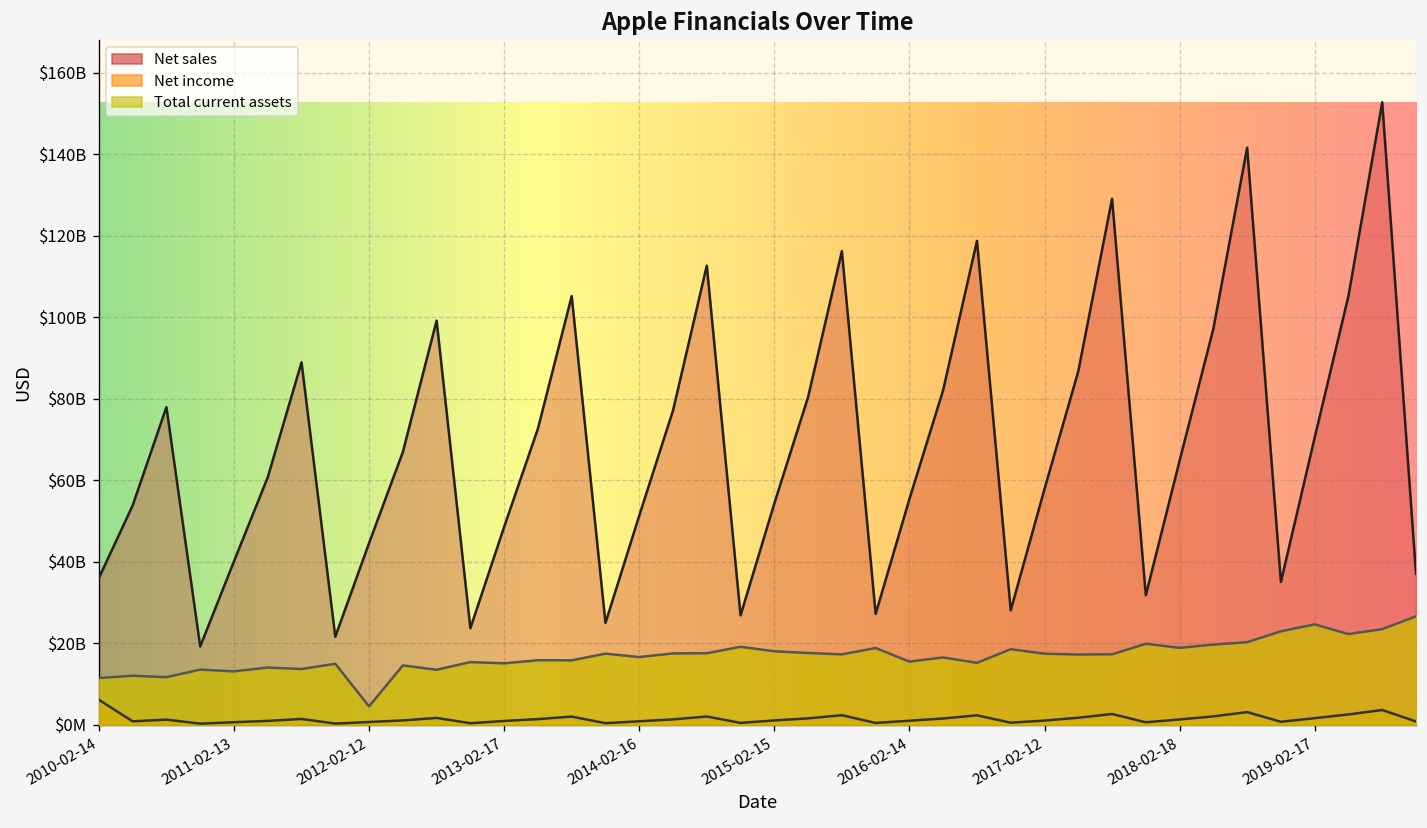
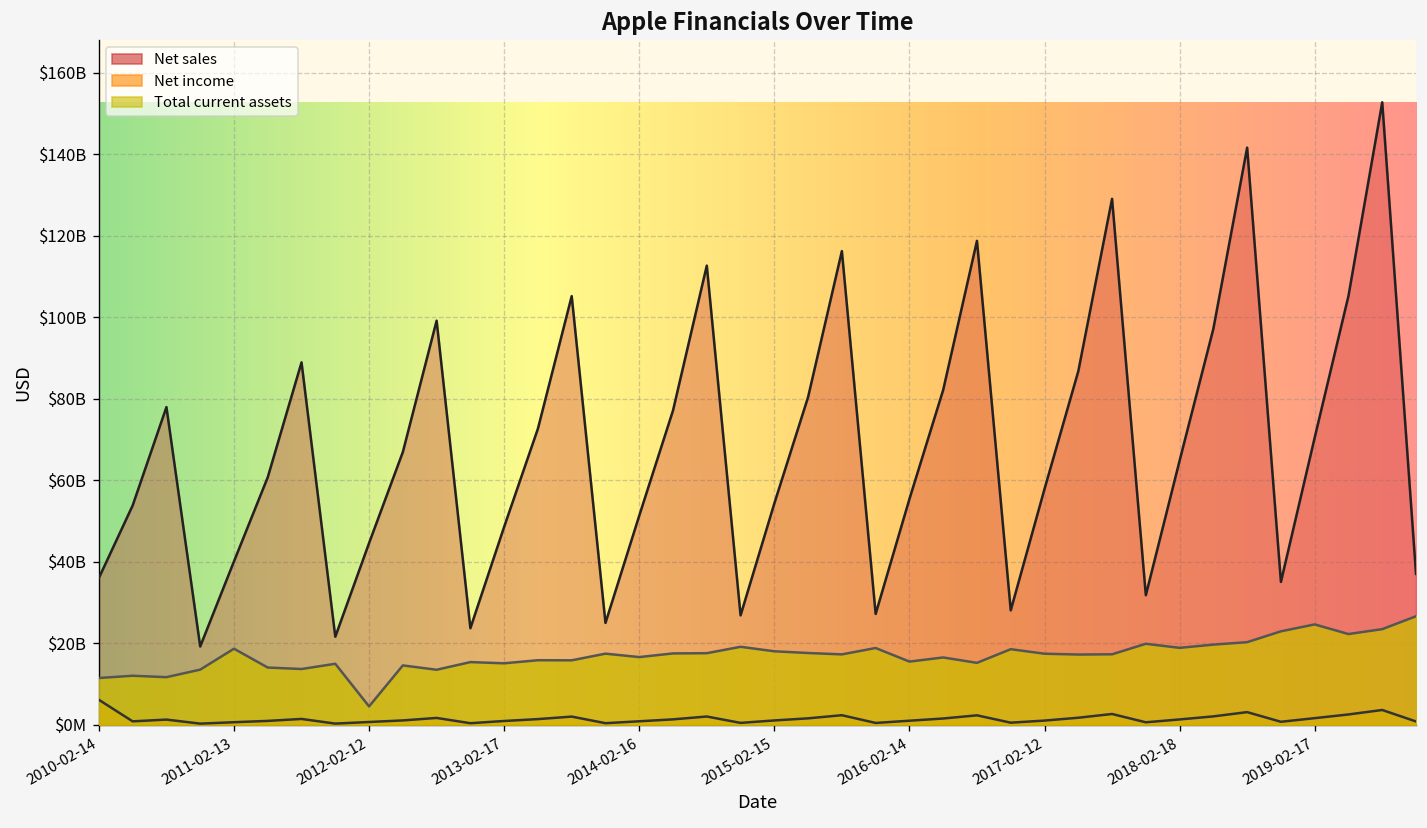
  {
    "Net sales": {
      "2010-02-14": "$36000000000",
      "2011-02-13": "$40000000000",
      "2012-02-12": "$45000000000",
      "2013-02-17": "$49000000000",
      "2014-02-16": "$51000000000",
      "2015-02-15": "$54000000000",
      "2016-02-14": "$55000000000",
      "2017-02-12": "$58000000000",
      "2018-02-18": "$65000000000",
      "2019-02-17": "$70000000000"
    },
    "Net income": {
      "2010-02-14": "$6000000000",
      "2011-02-13": "$1000000000",
      "2012-02-12": "$1000000000",
      "2013-02-17": "$1000000000",
      "2014-02-16": "$1000000000",
      "2015-02-15": "$1000000000",
      "2016-02-14": "$1000000000",
      "2017-02-12": "$1000000000",
      "2018-02-18": "$1000000000",
      "2019-02-17": "$2000000000"
    },
    "Total current assets": {
      "2010-02-14": "$12000000000",
-     "2011-02-13": "$13000000000",
+     "2011-02-13": "$19000000000",
      "2012-02-12": "$5000000000",
      "2013-02-17": "$15000000000",
      "2014-02-16": "$17000000000",
      "2015-02-15": "$18000000000",
      "2016-02-14": "$16000000000",
      "2017-02-12": "$17000000000",
      "2018-02-18": "$19000000000",
      "2019-02-17": "$25000000000"
    }
  }
